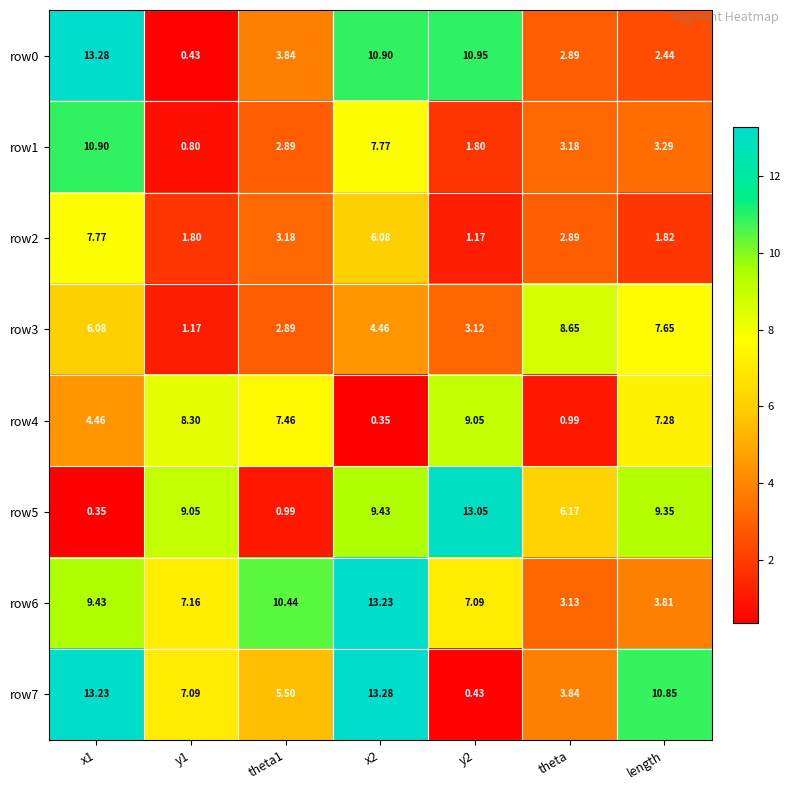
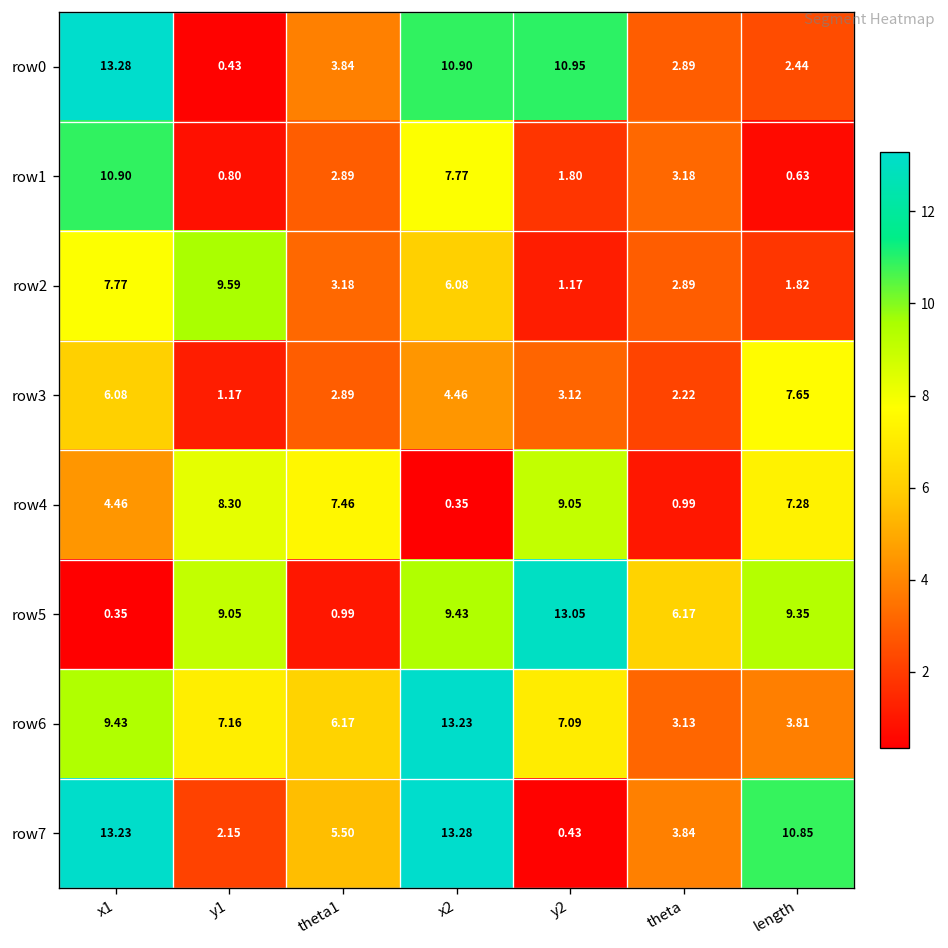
  {
    "row0": {
      "x1": 13.28,
      "y1": 0.43,
      "theta1": 3.84,
      "x2": 10.90,
      "y2": 10.95,
      "theta": 2.89,
      "length": 2.44
    },
    "row1": {
      "x1": 10.90,
      "y1": 0.80,
      "theta1": 2.89,
      "x2": 7.77,
      "y2": 1.80,
      "theta": 3.18,
-     "length": 3.29
+     "length": 0.63
    },
    "row2": {
      "x1": 7.77,
-     "y1": 1.80,
+     "y1": 9.59,
      "theta1": 3.18,
      "x2": 6.08,
      "y2": 1.17,
      "theta": 2.89,
      "length": 1.82
    },
    "row3": {
      "x1": 6.08,
      "y1": 1.17,
      "theta1": 2.89,
      "x2": 4.46,
      "y2": 3.12,
-     "theta": 8.65,
+     "theta": 2.22,
      "length": 7.65
    },
    "row4": {
      "x1": 4.46,
      "y1": 8.30,
      "theta1": 7.46,
      "x2": 0.35,
      "y2": 9.05,
      "theta": 0.99,
      "length": 7.28
    },
    "row5": {
      "x1": 0.35,
      "y1": 9.05,
      "theta1": 0.99,
      "x2": 9.43,
      "y2": 13.05,
      "theta": 6.17,
      "length": 9.35
    },
    "row6": {
      "x1": 9.43,
      "y1": 7.16,
-     "theta1": 10.44,
+     "theta1": 6.17,
      "x2": 13.23,
      "y2": 7.09,
      "theta": 3.13,
      "length": 3.81
    },
    "row7": {
      "x1": 13.23,
-     "y1": 7.09,
+     "y1": 2.15,
      "theta1": 5.50,
      "x2": 13.28,
      "y2": 0.43,
      "theta": 3.84,
      "length": 10.85
    }
  }
